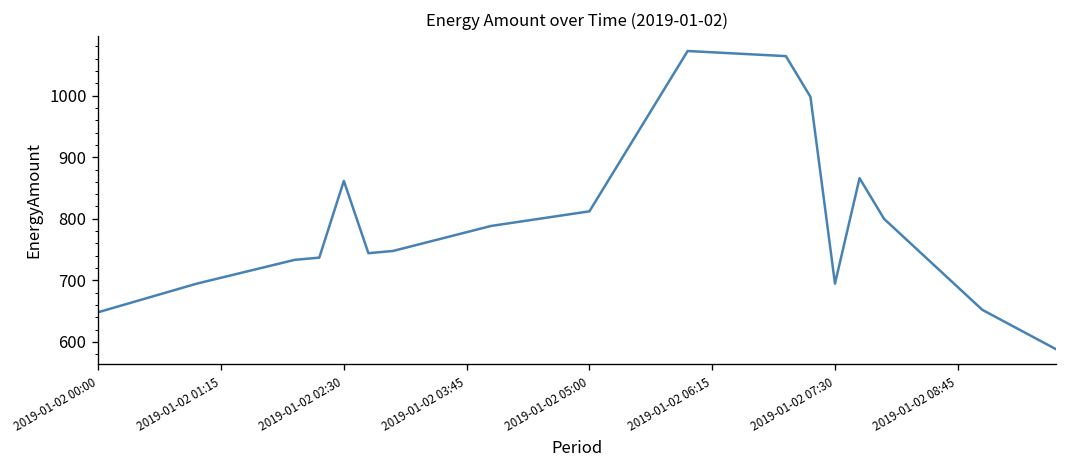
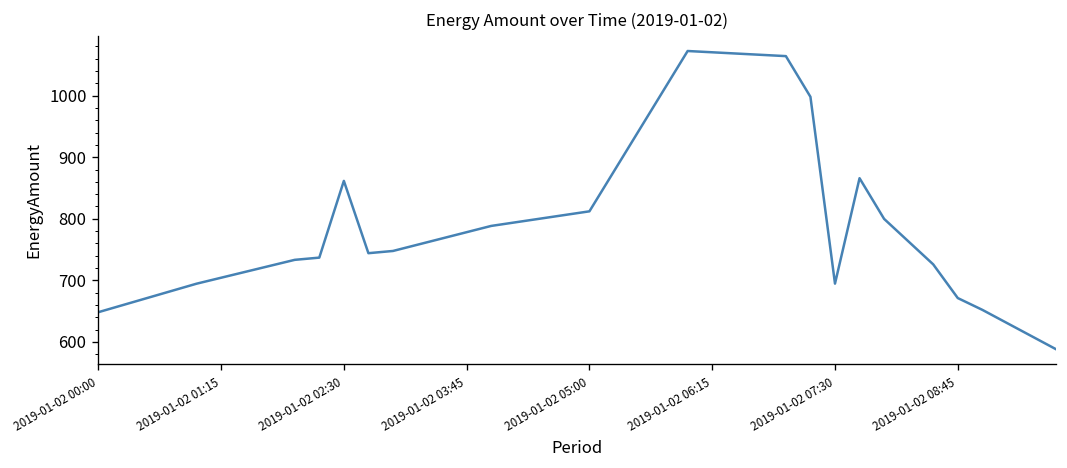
  {
    "2019-01-02 00:00": 650,
    "2019-01-02 01:15": 700,
    "2019-01-02 02:30": 860,
    "2019-01-02 03:45": 780,
    "2019-01-02 05:00": 810,
    "2019-01-02 06:15": 1070,
    "2019-01-02 07:30": 690,
-   "2019-01-02 08:45": 690
+   "2019-01-02 08:45": 670
  }
